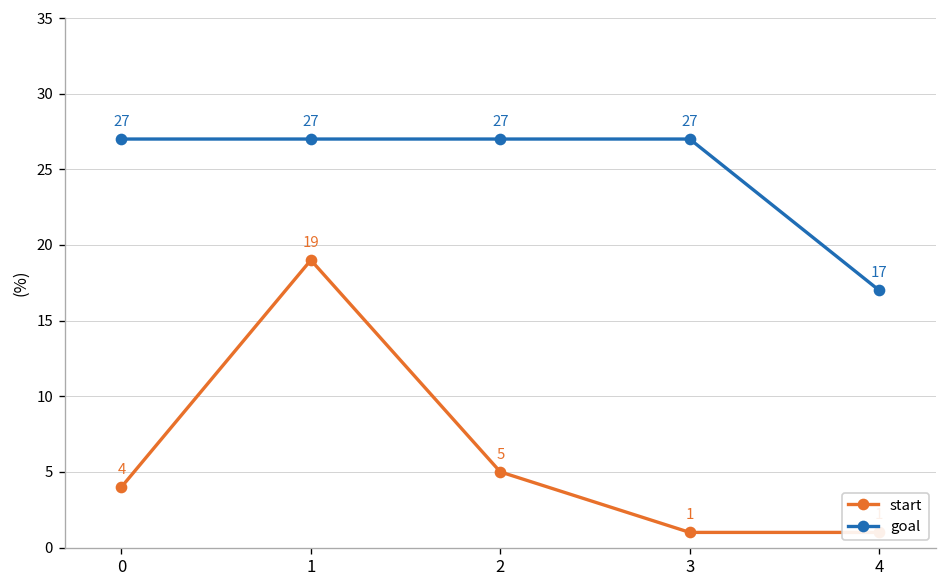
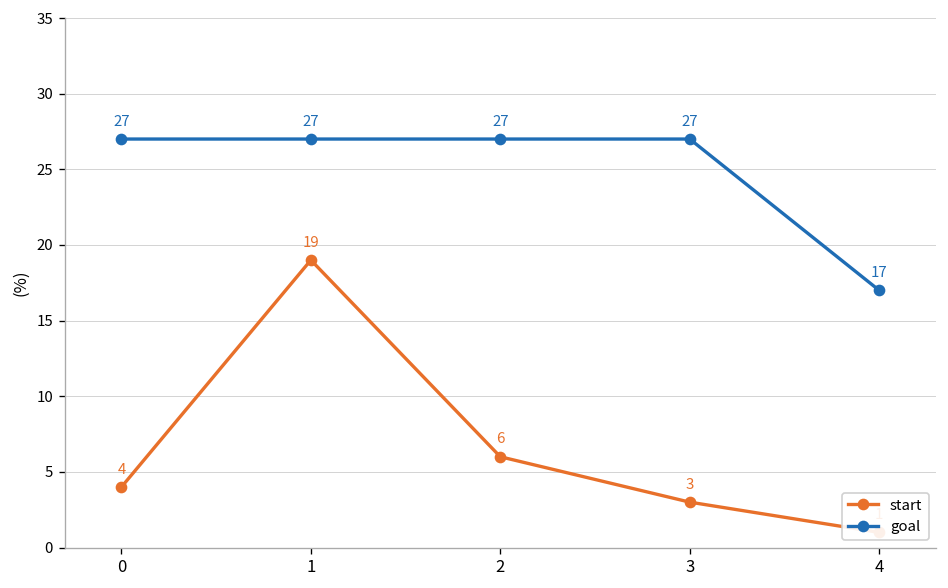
  {
    "start": {
      "0": 4,
      "1": 19,
-     "2": 5,
-     "3": 1
+     "2": 6,
+     "3": 3
    },
    "goal": {
      "0": 27,
      "1": 27,
      "2": 27,
      "3": 27,
      "4": 17
    }
  }
